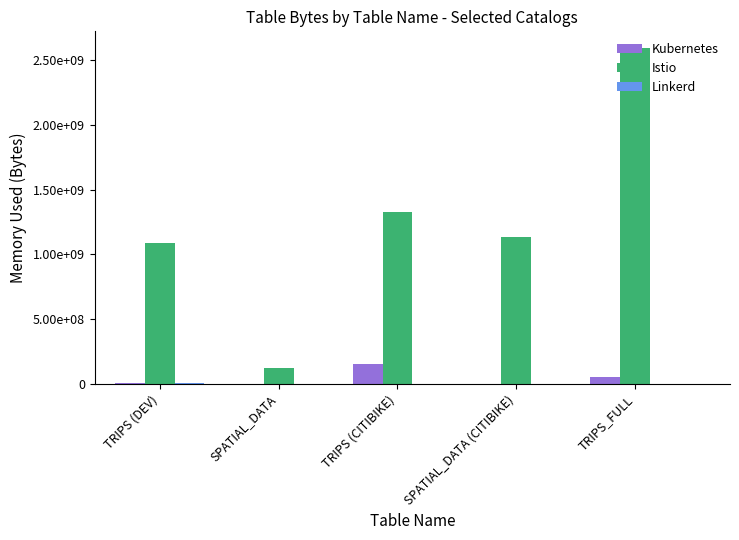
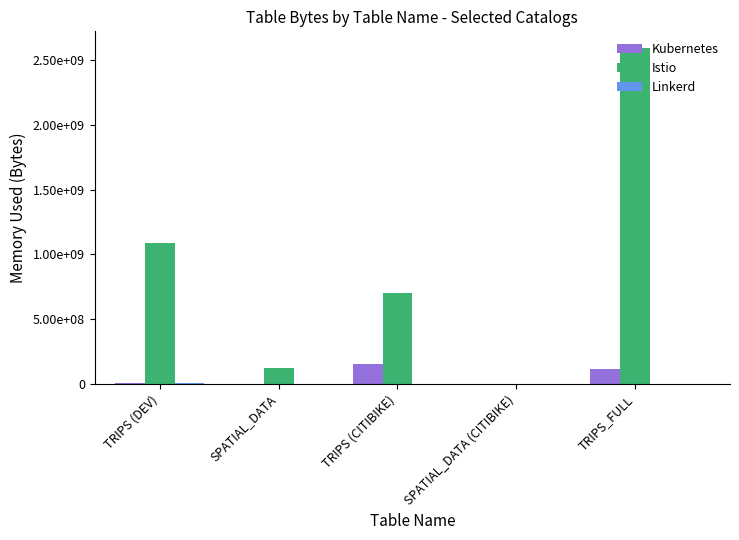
  {
    "Kubernetes": {
      "TRIPS (CITIBIKE)": 150000000,
-     "TRIPS_FULL": 50000000
+     "TRIPS_FULL": 110000000
    },
    "Istio": {
      "TRIPS (DEV)": 1090000000,
      "SPATIAL_DATA": 120000000,
-     "TRIPS (CITIBIKE)": 1330000000,
-     "SPATIAL_DATA (CITIBIKE)": 1140000000,
+     "TRIPS (CITIBIKE)": 700000000,
+     "SPATIAL_DATA (CITIBIKE)": 0,
      "TRIPS_FULL": 2590000000
    }
  }
